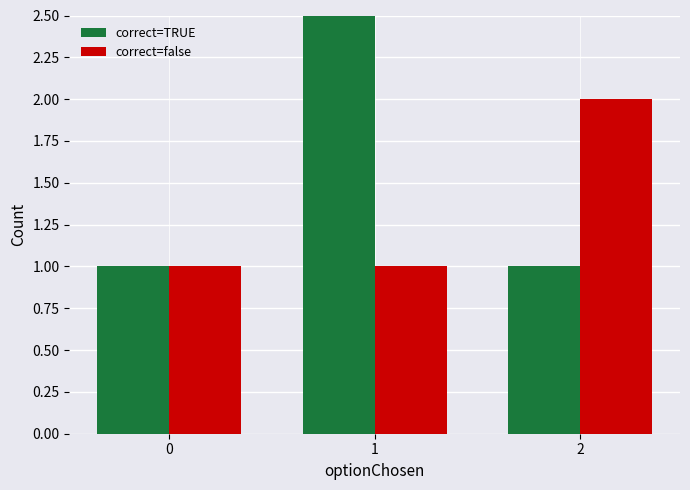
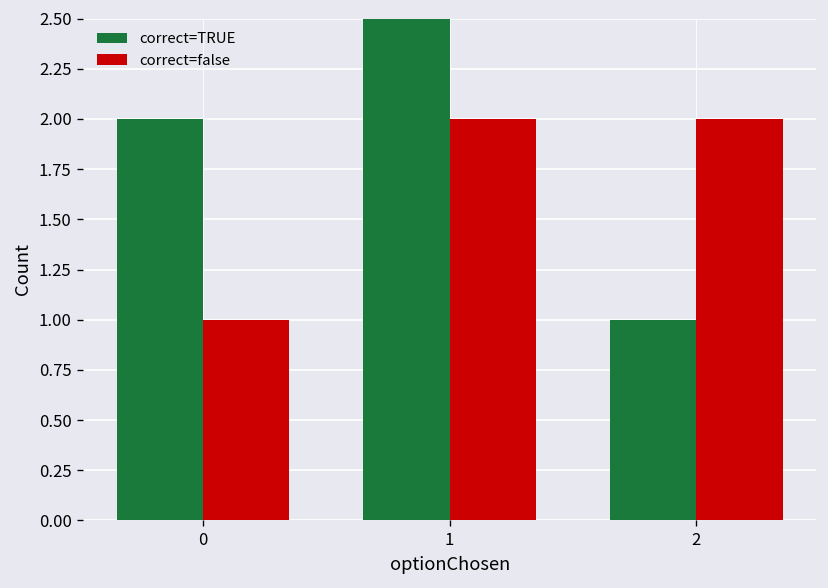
  {
    "correct=TRUE": {
-     "0": 1,
+     "0": 2,
      "2": 1
    },
    "correct=false": {
      "0": 1,
-     "1": 1,
+     "1": 2,
      "2": 2
    }
  }
